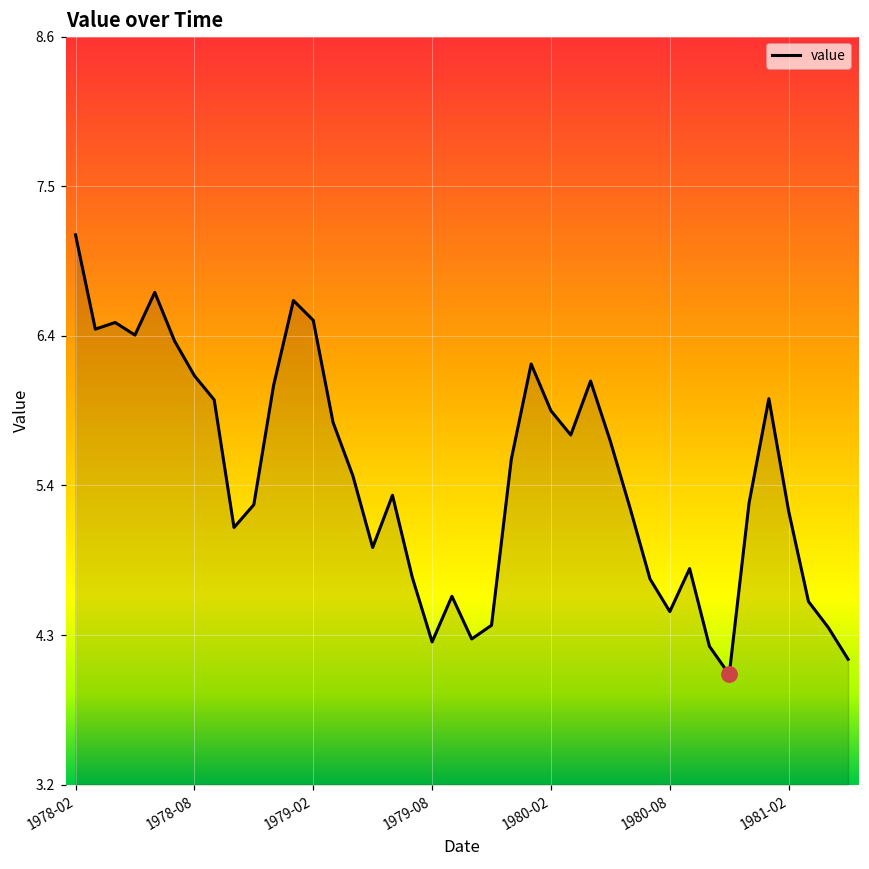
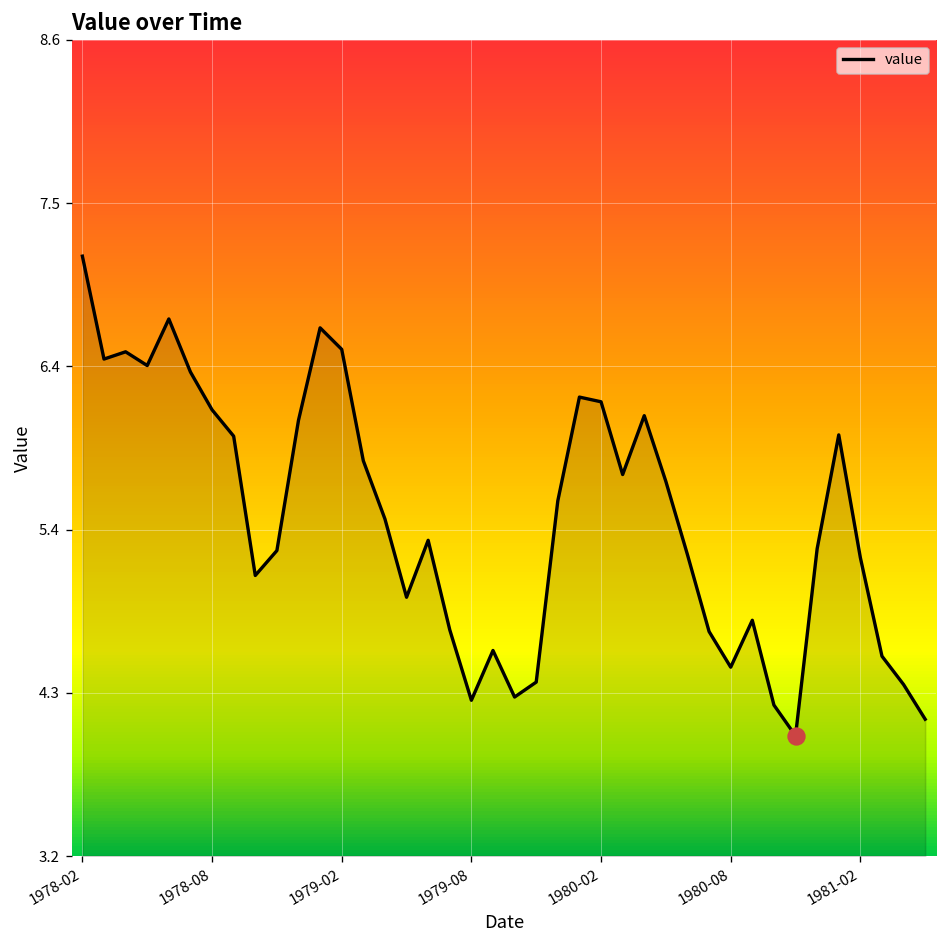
  {
    "value": {
      "1978-02": 7.18,
      "1978-08": 6.16,
      "1979-02": 6.56,
      "1979-08": 4.23,
-     "1980-02": 5.90,
+     "1980-02": 6.21,
      "1980-08": 4.45,
      "1981-02": 5.17
    }
  }
